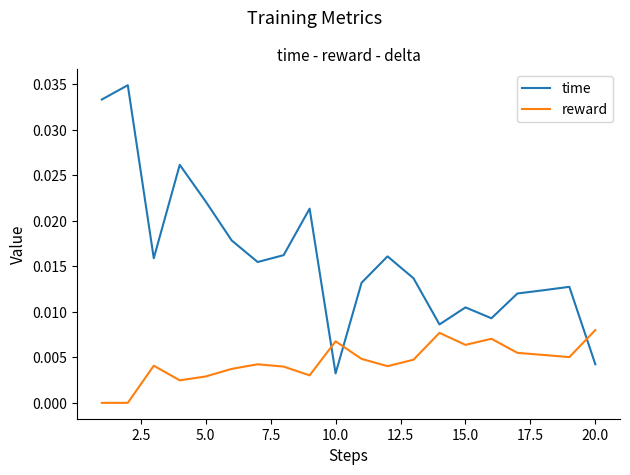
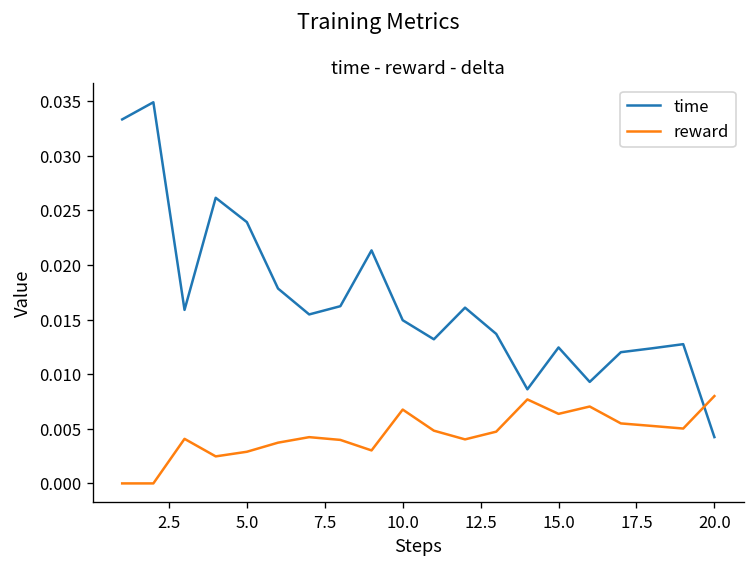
  {
    "time": {
-     "5.0": 0.022,
-     "10.0": 0.003,
-     "15.0": 0.010,
+     "5.0": 0.024,
+     "10.0": 0.015,
+     "15.0": 0.012,
      "20.0": 0.004
    },
    "reward": {
      "5.0": 0.003,
      "10.0": 0.007,
      "15.0": 0.006,
      "20.0": 0.008
    }
  }
